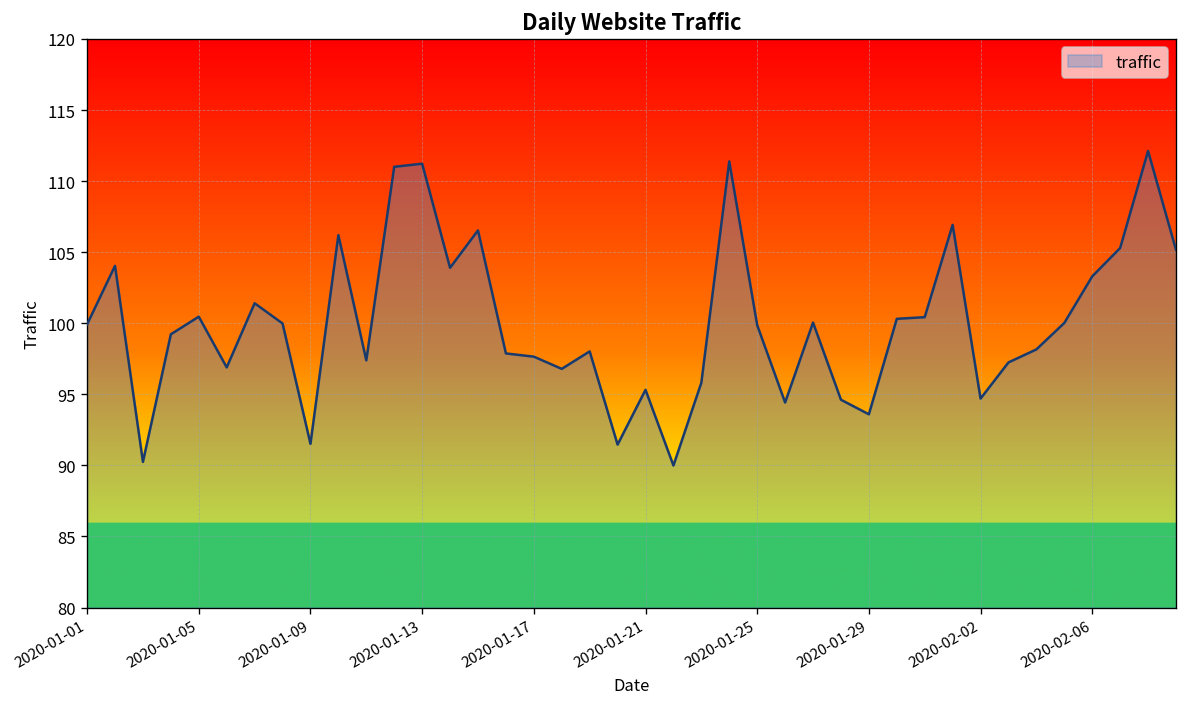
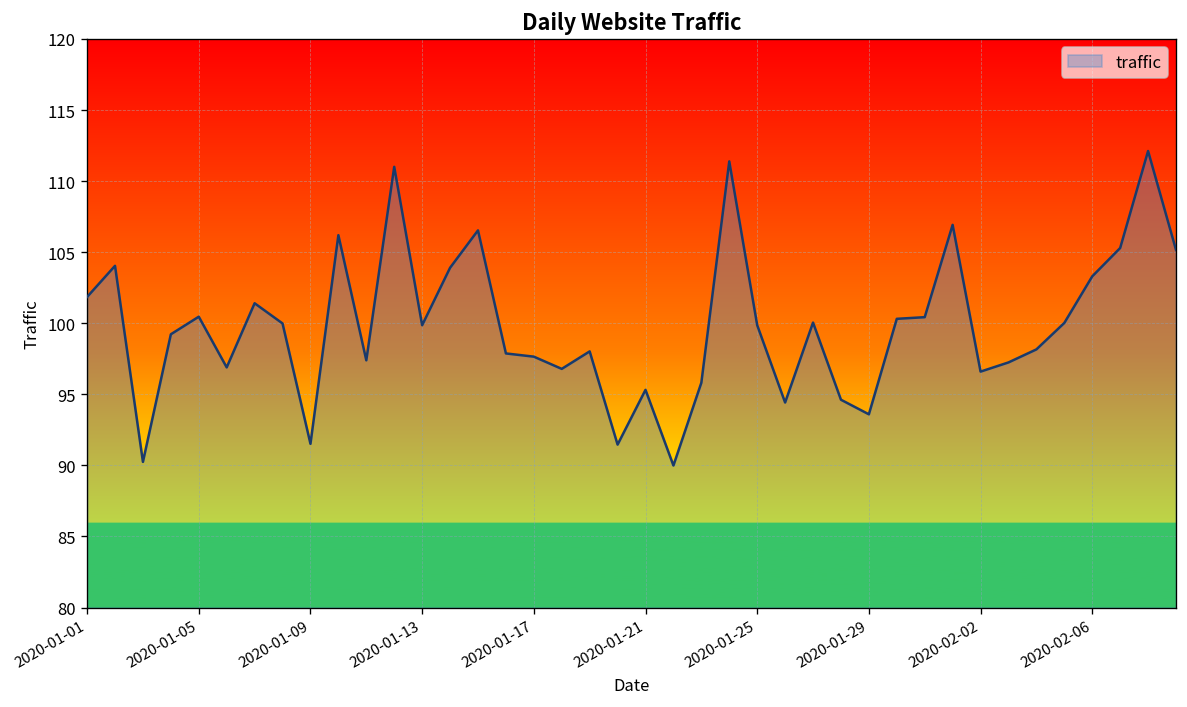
  {
-   "2020-01-01": 99.9,
+   "2020-01-01": 101.9,
    "2020-01-05": 100.5,
    "2020-01-09": 91.5,
-   "2020-01-13": 111.2,
+   "2020-01-13": 99.9,
    "2020-01-17": 97.7,
    "2020-01-21": 95.3,
    "2020-01-25": 99.9,
    "2020-01-29": 93.6,
-   "2020-02-02": 94.7,
+   "2020-02-02": 96.6,
    "2020-02-06": 103.3
  }
